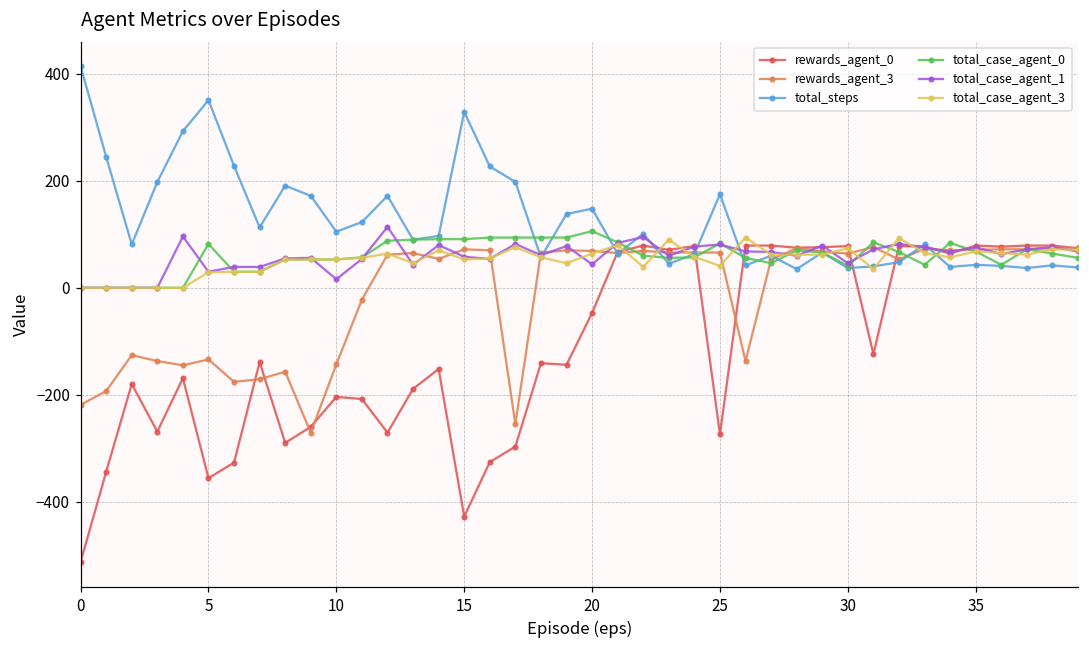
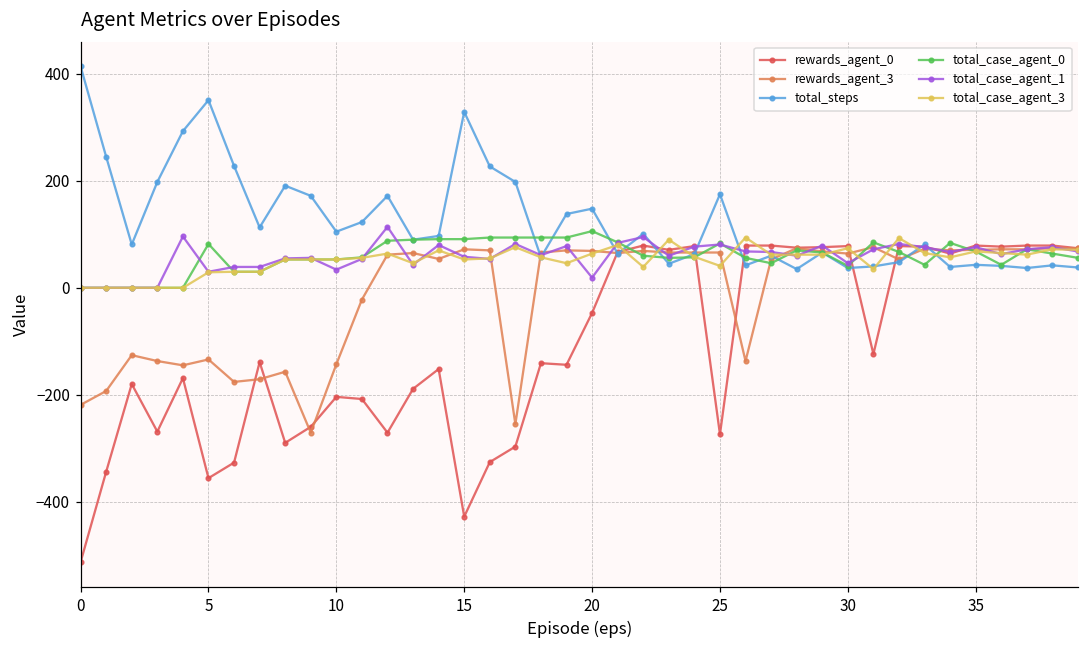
  {
    "total_steps": {
      "0": 410,
      "5": 350,
      "10": 110,
      "15": 330,
      "20": 150,
      "25": 180,
      "35": 40
    },
    "total_case_agent_0": {
      "5": 80,
      "15": 90,
      "20": 110
    },
    "total_case_agent_1": {
-     "10": 20,
-     "20": 40
+     "10": 30,
+     "20": 20
    },
    "total_case_agent_3": {
      "25": 40
    }
  }
